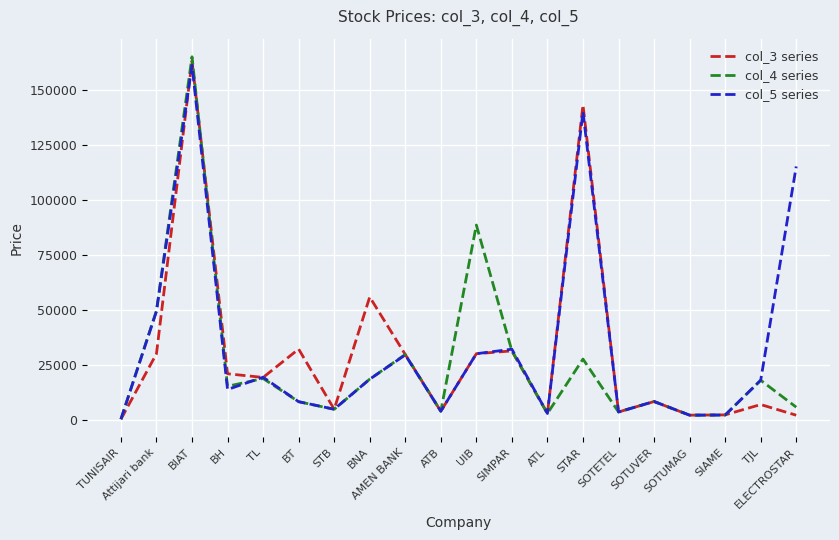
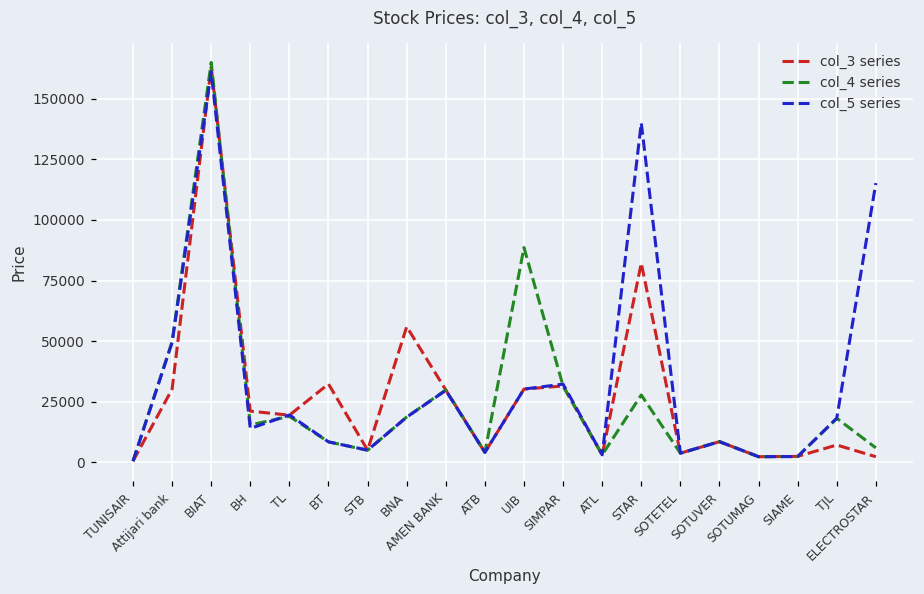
  {
    "col_3 series": {
      "Attijari bank": 30000,
      "BIAT": 163000,
      "BH": 21000,
      "BT": 32000,
      "BNA": 56000,
-     "STAR": 143000,
+     "STAR": 82000,
      "TJL": 7000,
      "ELECTROSTAR": 2000
    },
    "col_4 series": {
      "BIAT": 165000,
      "BH": 15000,
      "UIB": 89000,
      "STAR": 28000,
      "ELECTROSTAR": 6000
    },
    "col_5 series": {
      "BIAT": 161000,
      "BH": 14000,
      "STAR": 140000,
      "ELECTROSTAR": 115000
    }
  }
